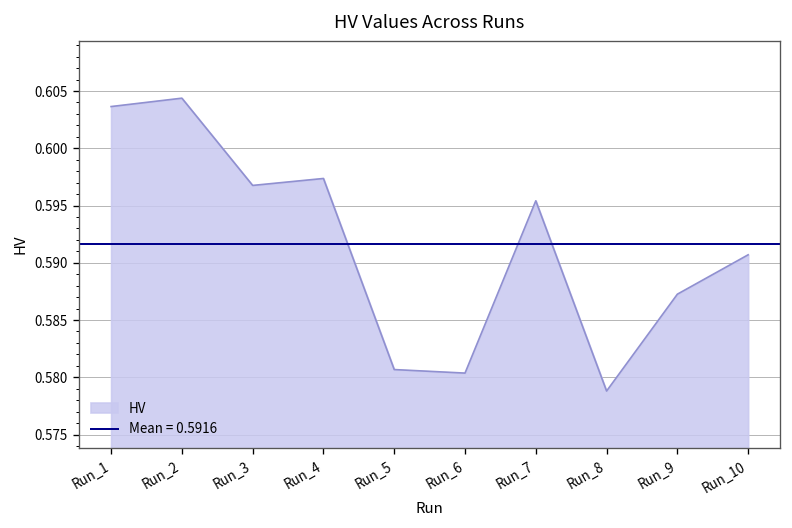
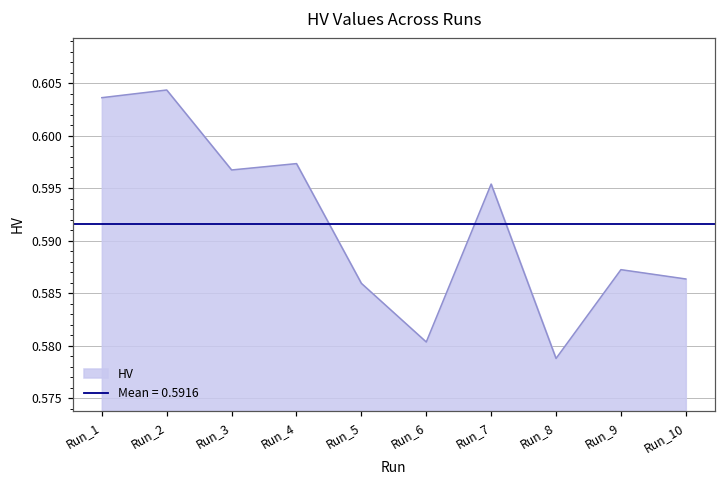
  {
    "Run_1": 0.604,
    "Run_2": 0.604,
    "Run_3": 0.597,
    "Run_4": 0.597,
-   "Run_5": 0.581,
+   "Run_5": 0.586,
    "Run_6": 0.580,
    "Run_7": 0.595,
    "Run_8": 0.579,
    "Run_9": 0.587,
-   "Run_10": 0.591
+   "Run_10": 0.586
  }
